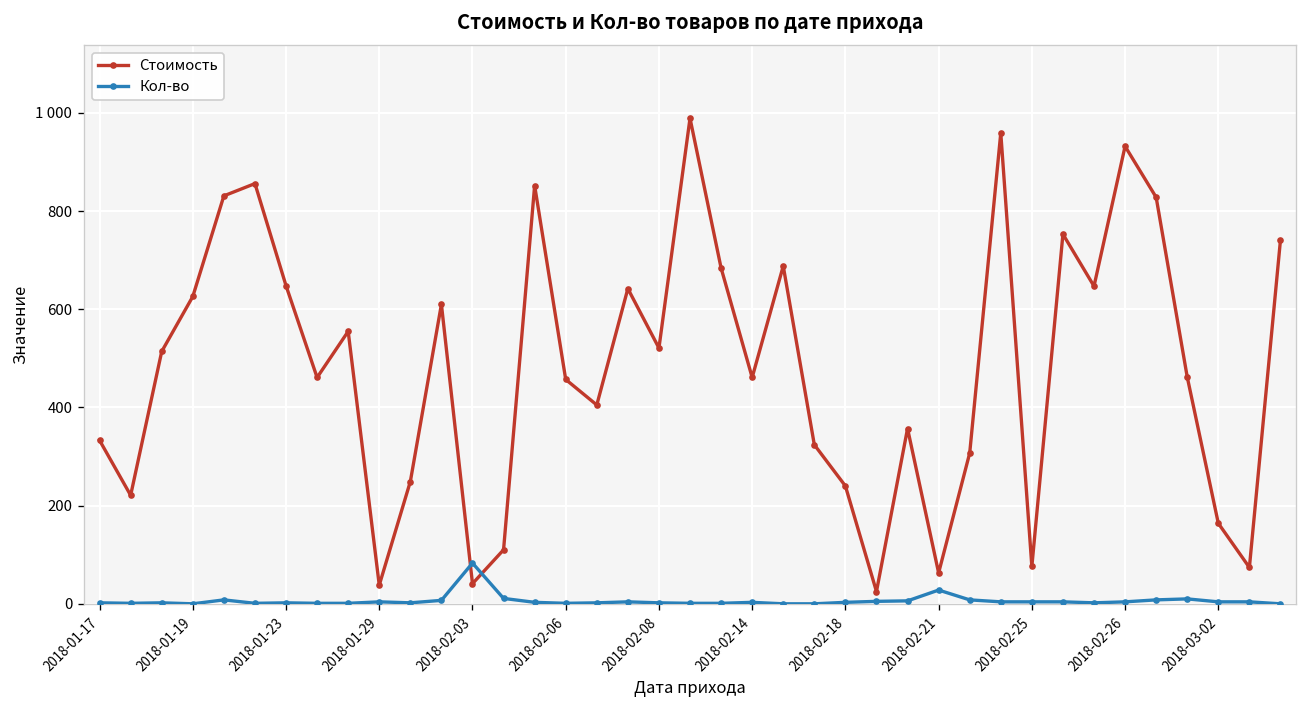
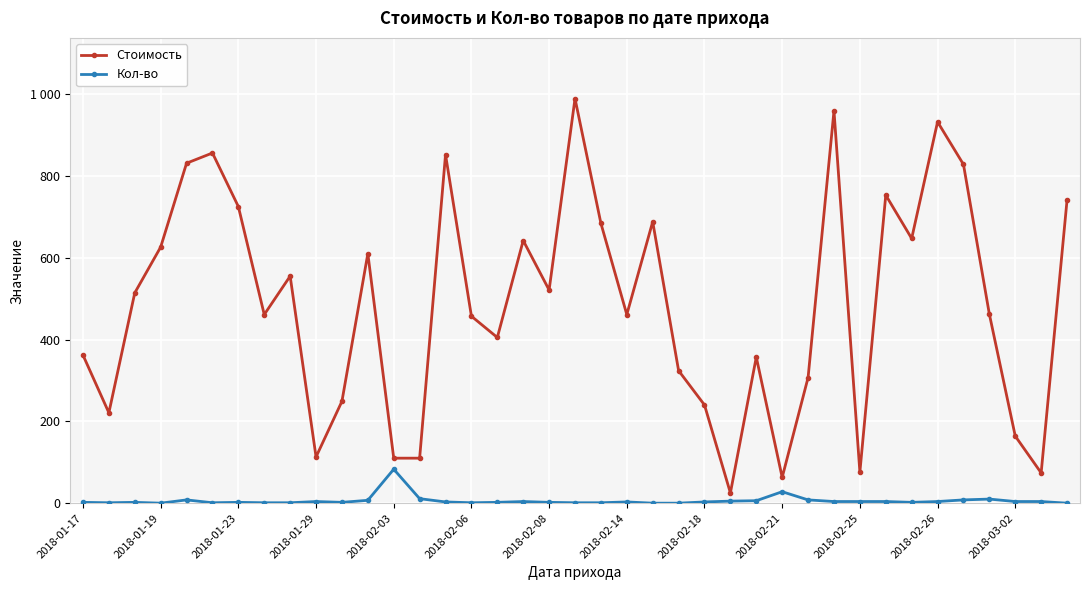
  {
    "Стоимость": {
-     "2018-01-17": 330,
-     "2018-01-23": 650,
-     "2018-01-29": 40,
-     "2018-02-03": 40,
+     "2018-01-17": 360,
+     "2018-01-23": 730,
+     "2018-01-29": 110,
+     "2018-02-03": 110,
      "2018-02-18": 240,
      "2018-02-21": 60
    },
    "Кол-во": {
      "2018-01-17": 0,
      "2018-01-23": 0,
      "2018-01-29": 0,
      "2018-02-03": 80,
      "2018-02-18": 0,
      "2018-02-21": 30
    }
  }
